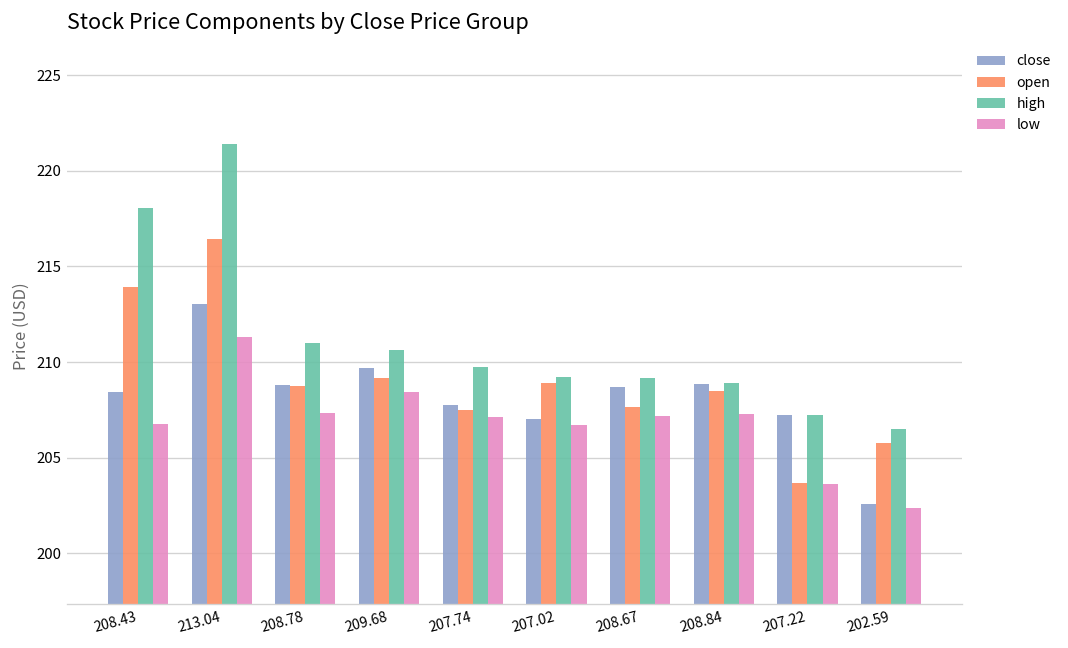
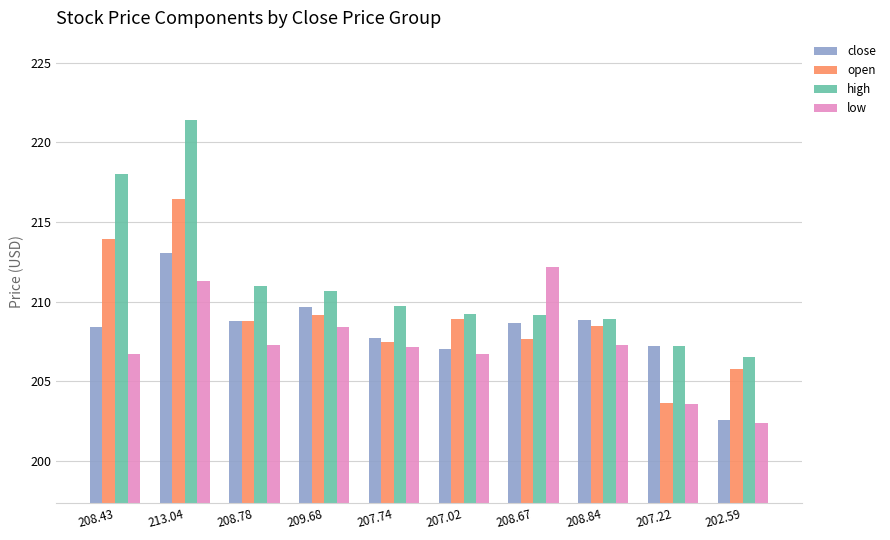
  {
    "close": {
      "208.43": 208.4,
      "213.04": 213.0,
      "208.78": 208.8,
      "209.68": 209.7,
      "207.74": 207.7,
      "207.02": 207.0,
      "208.67": 208.7,
      "208.84": 208.8,
      "207.22": 207.2,
      "202.59": 202.6
    },
    "open": {
      "208.43": 213.9,
      "213.04": 216.4,
      "208.78": 208.8,
      "209.68": 209.2,
      "207.74": 207.5,
      "207.02": 208.9,
      "208.67": 207.7,
      "208.84": 208.5,
      "207.22": 203.7,
      "202.59": 205.8
    },
    "high": {
      "208.43": 218.0,
      "213.04": 221.4,
      "208.78": 211.0,
      "209.68": 210.6,
      "207.74": 209.7,
      "207.02": 209.2,
      "208.67": 209.2,
      "208.84": 208.9,
      "207.22": 207.2,
      "202.59": 206.5
    },
    "low": {
      "208.43": 206.7,
      "213.04": 211.3,
      "208.78": 207.3,
      "209.68": 208.4,
      "207.74": 207.1,
      "207.02": 206.7,
-     "208.67": 207.2,
+     "208.67": 212.2,
      "208.84": 207.3,
      "207.22": 203.6,
      "202.59": 202.4
    }
  }
